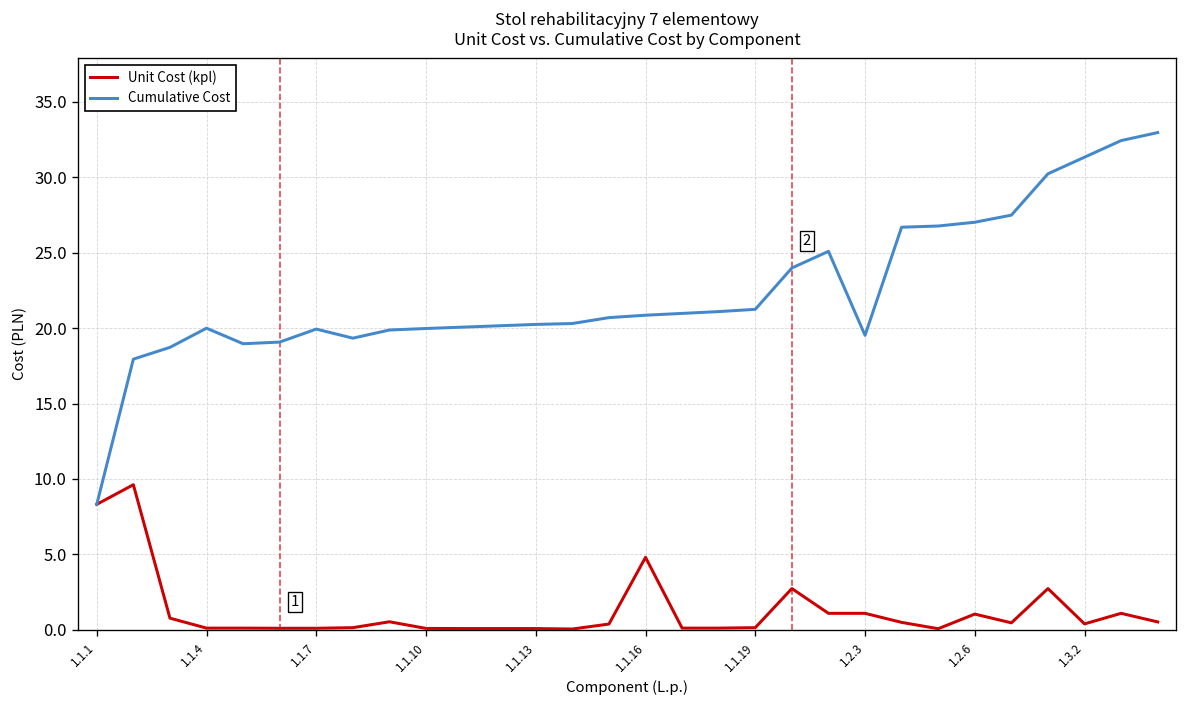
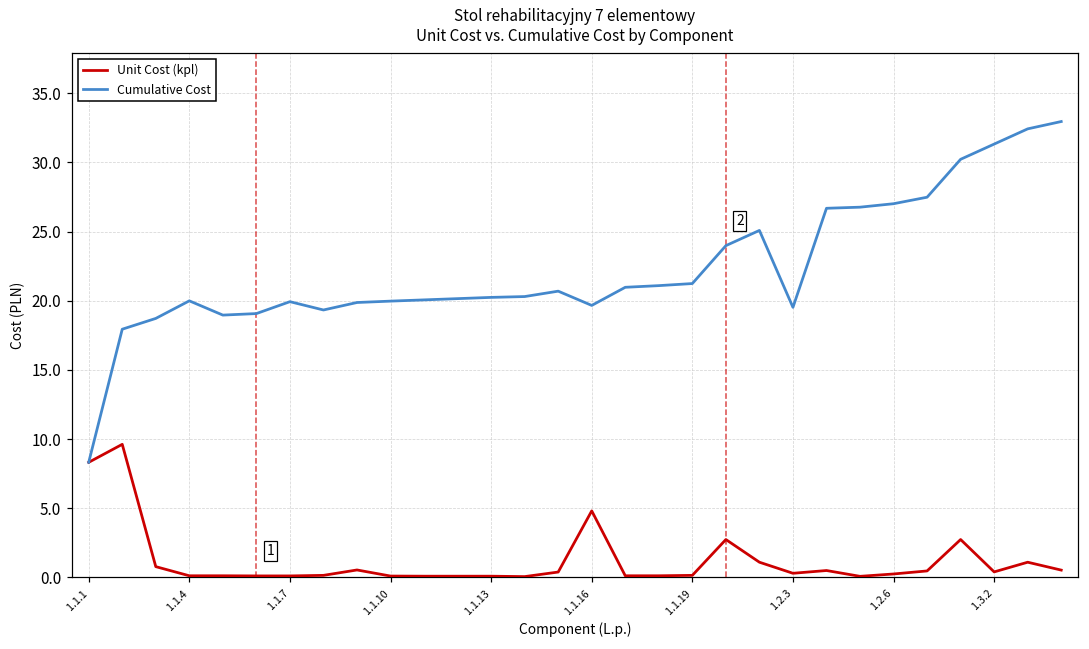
  {
    "Unit Cost (kpl)": {
      "1.1.4": 0.1,
      "1.1.7": 0.1,
      "1.1.10": 0.1,
      "1.1.13": 0.1,
      "1.1.16": 4.8,
      "1.1.19": 0.2,
-     "1.2.3": 1.1,
-     "1.2.6": 1.1,
+     "1.2.3": 0.3,
+     "1.2.6": 0.3,
      "1.3.2": 0.4
    },
    "Cumulative Cost": {
      "1.1.4": 20.0,
      "1.1.7": 19.9,
      "1.1.10": 20.0,
      "1.1.13": 20.2,
-     "1.1.16": 20.9,
+     "1.1.16": 19.7,
      "1.1.19": 21.2,
      "1.2.3": 19.5,
      "1.2.6": 27.0,
      "1.3.2": 31.3
    }
  }
